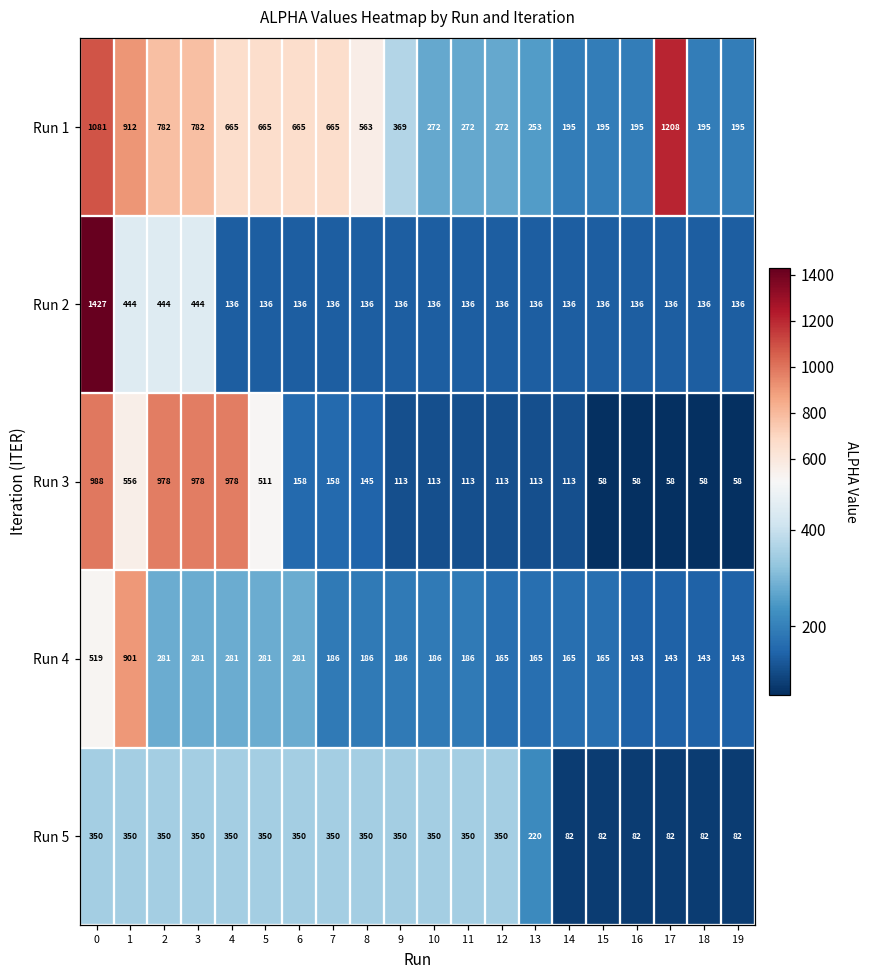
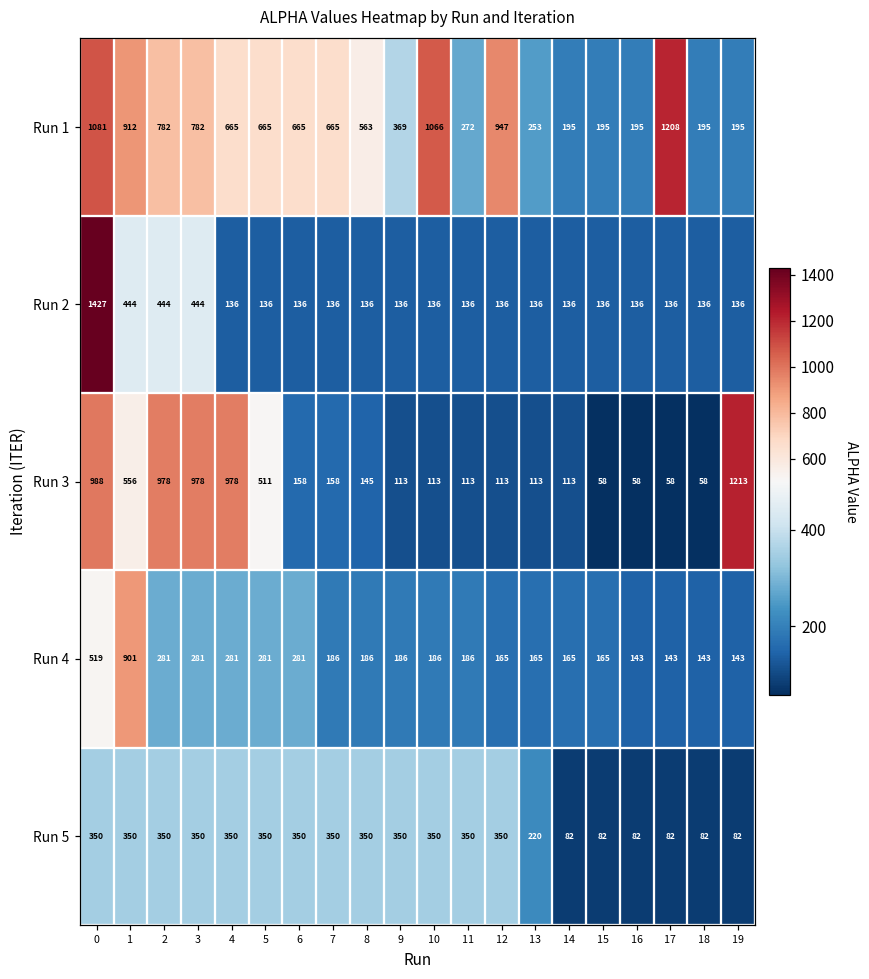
  {
    "Run 1": {
      "0": 1081,
      "1": 912,
      "2": 782,
      "3": 782,
      "4": 665,
      "5": 665,
      "6": 665,
      "7": 665,
      "8": 563,
      "9": 369,
-     "10": 272,
+     "10": 1066,
      "11": 272,
-     "12": 272,
+     "12": 947,
      "13": 253,
      "14": 195,
      "15": 195,
      "16": 195,
      "17": 1208,
      "18": 195,
      "19": 195
    },
    "Run 2": {
      "0": 1427,
      "1": 444,
      "2": 444,
      "3": 444,
      "4": 136,
      "5": 136,
      "6": 136,
      "7": 136,
      "8": 136,
      "9": 136,
      "10": 136,
      "11": 136,
      "12": 136,
      "13": 136,
      "14": 136,
      "15": 136,
      "16": 136,
      "17": 136,
      "18": 136,
      "19": 136
    },
    "Run 3": {
      "0": 988,
      "1": 556,
      "2": 978,
      "3": 978,
      "4": 978,
      "5": 511,
      "6": 158,
      "7": 158,
      "8": 145,
      "9": 113,
      "10": 113,
      "11": 113,
      "12": 113,
      "13": 113,
      "14": 113,
      "15": 58,
      "16": 58,
      "17": 58,
      "18": 58,
-     "19": 58
+     "19": 1213
    },
    "Run 4": {
      "0": 519,
      "1": 901,
      "2": 281,
      "3": 281,
      "4": 281,
      "5": 281,
      "6": 281,
      "7": 186,
      "8": 186,
      "9": 186,
      "10": 186,
      "11": 186,
      "12": 165,
      "13": 165,
      "14": 165,
      "15": 165,
      "16": 143,
      "17": 143,
      "18": 143,
      "19": 143
    },
    "Run 5": {
      "0": 350,
      "1": 350,
      "2": 350,
      "3": 350,
      "4": 350,
      "5": 350,
      "6": 350,
      "7": 350,
      "8": 350,
      "9": 350,
      "10": 350,
      "11": 350,
      "12": 350,
      "13": 220,
      "14": 82,
      "15": 82,
      "16": 82,
      "17": 82,
      "18": 82,
      "19": 82
    }
  }
